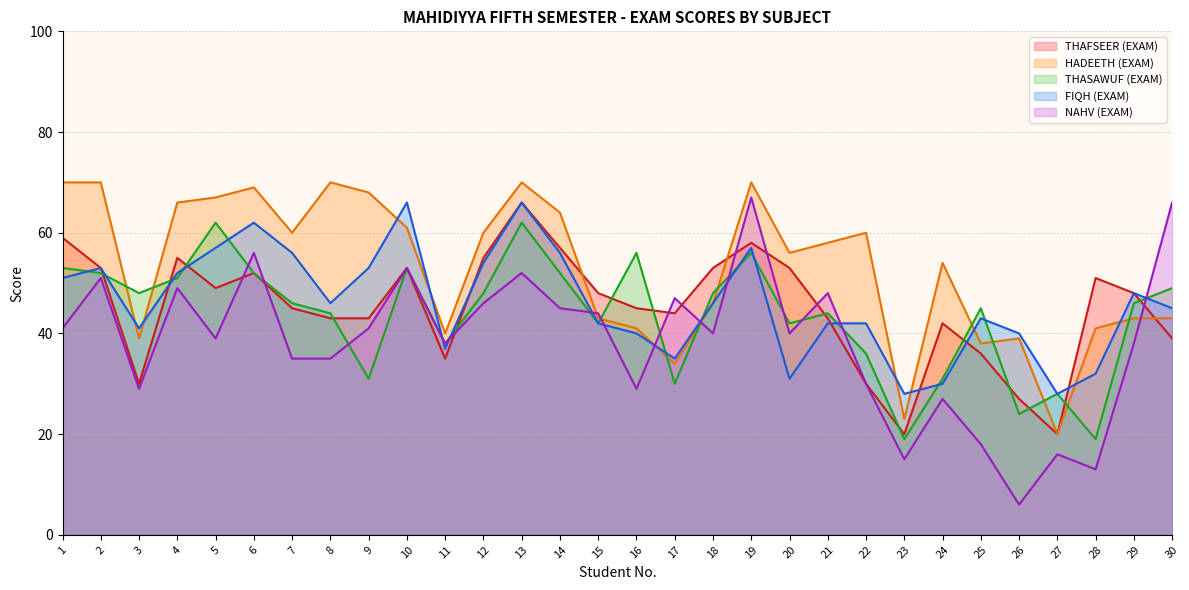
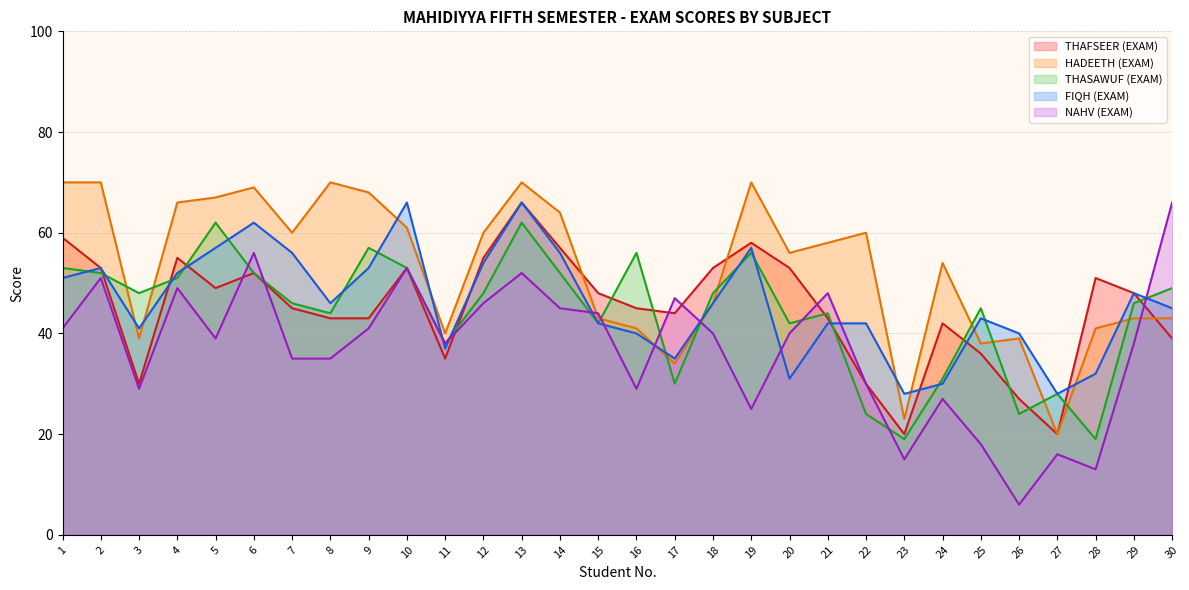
  {
    "THASAWUF (EXAM)": {
      "1": 53,
      "2": 52,
      "3": 48,
      "4": 51,
      "5": 62,
      "7": 46,
      "8": 44,
-     "9": 31,
+     "9": 57,
      "12": 48,
      "13": 62,
      "14": 52,
      "16": 56,
      "17": 30,
      "18": 48,
      "19": 56,
      "20": 42,
      "21": 44,
-     "22": 36,
+     "22": 24,
      "23": 19,
      "24": 31,
      "25": 45,
      "26": 24,
      "28": 19,
      "29": 46,
      "30": 49
    },
    "FIQH (EXAM)": {
      "1": 51,
      "3": 41,
      "4": 52,
      "5": 57,
      "6": 62,
      "7": 56,
      "8": 46,
      "9": 53,
      "10": 66,
      "11": 37,
      "12": 54,
      "14": 56,
      "16": 40,
      "17": 35,
      "19": 57,
      "20": 31,
      "21": 42,
      "22": 42,
      "23": 28,
      "24": 30,
      "25": 43,
      "26": 40,
      "28": 32,
      "30": 45
    },
    "NAHV (EXAM)": {
      "1": 41,
      "2": 51,
      "3": 29,
      "4": 49,
      "5": 39,
      "6": 56,
      "7": 35,
      "8": 35,
      "9": 41,
      "12": 46,
      "13": 52,
      "14": 45,
      "15": 44,
      "16": 29,
      "17": 47,
      "18": 40,
-     "19": 67,
+     "19": 25,
      "20": 40,
      "21": 48,
      "23": 15,
      "24": 27,
      "25": 18,
      "26": 6,
      "27": 16,
      "28": 13,
      "29": 38,
      "30": 66
    }
  }
